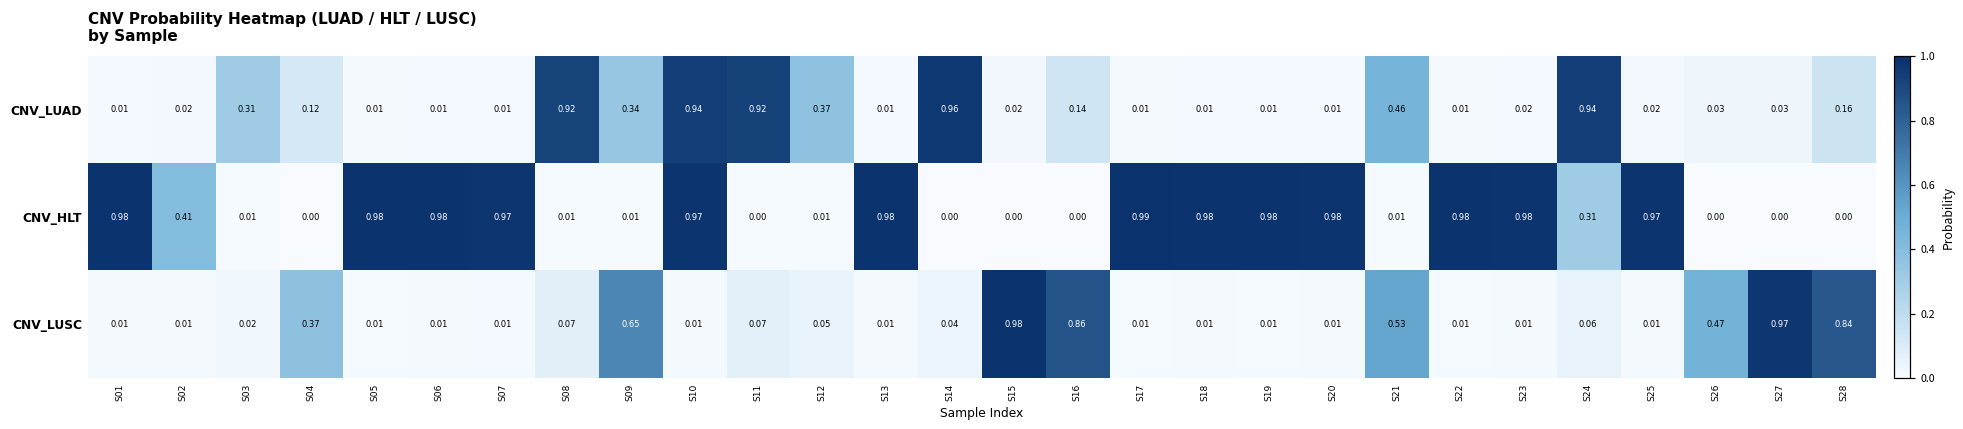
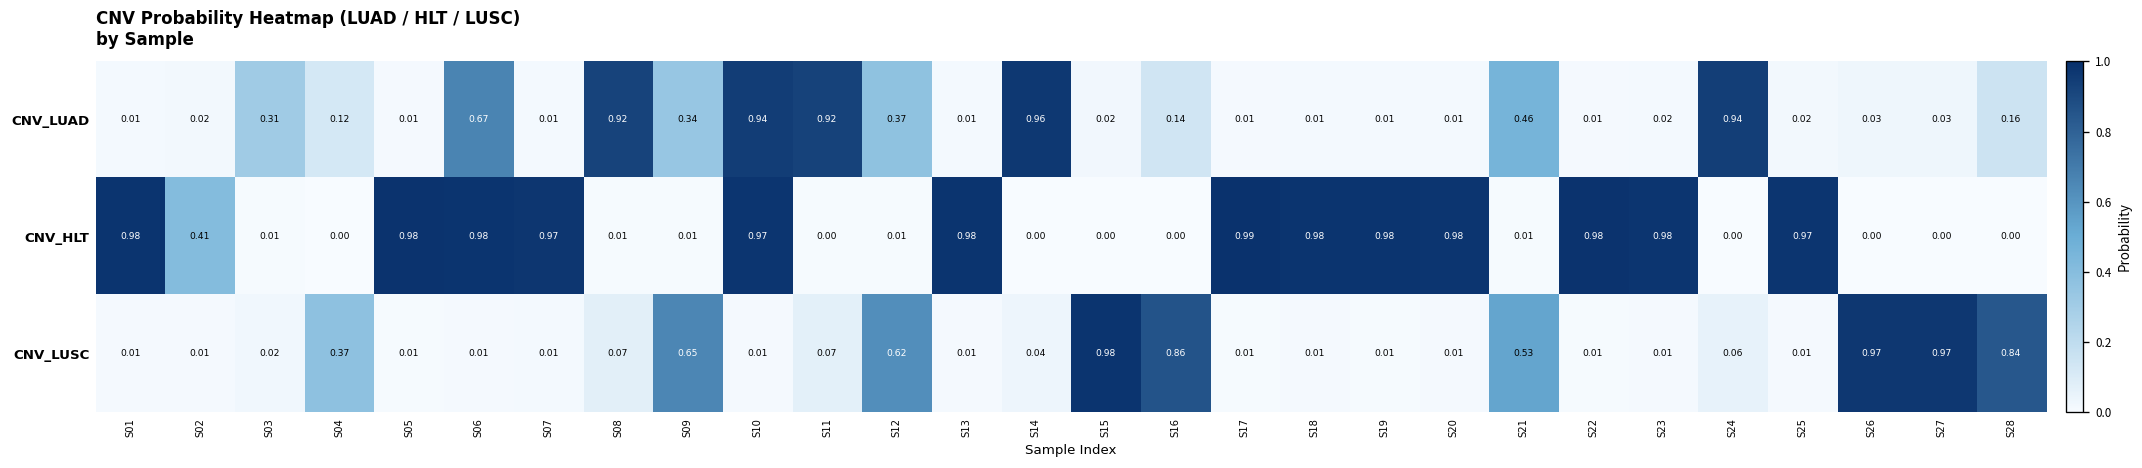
  {
    "CNV_LUAD": {
      "S01": 0.01,
      "S02": 0.02,
      "S03": 0.31,
      "S04": 0.12,
      "S05": 0.01,
-     "S06": 0.01,
+     "S06": 0.67,
      "S07": 0.01,
      "S08": 0.92,
      "S09": 0.34,
      "S10": 0.94,
      "S11": 0.92,
      "S12": 0.37,
      "S13": 0.01,
      "S14": 0.96,
      "S15": 0.02,
      "S16": 0.14,
      "S17": 0.01,
      "S18": 0.01,
      "S19": 0.01,
      "S20": 0.01,
      "S21": 0.46,
      "S22": 0.01,
      "S23": 0.02,
      "S24": 0.94,
      "S25": 0.02,
      "S26": 0.03,
      "S27": 0.03,
      "S28": 0.16
    },
    "CNV_HLT": {
      "S01": 0.98,
      "S02": 0.41,
      "S03": 0.01,
      "S04": 0.00,
      "S05": 0.98,
      "S06": 0.98,
      "S07": 0.97,
      "S08": 0.01,
      "S09": 0.01,
      "S10": 0.97,
      "S11": 0.00,
      "S12": 0.01,
      "S13": 0.98,
      "S14": 0.00,
      "S15": 0.00,
      "S16": 0.00,
      "S17": 0.99,
      "S18": 0.98,
      "S19": 0.98,
      "S20": 0.98,
      "S21": 0.01,
      "S22": 0.98,
      "S23": 0.98,
-     "S24": 0.31,
+     "S24": 0.00,
      "S25": 0.97,
      "S26": 0.00,
      "S27": 0.00,
      "S28": 0.00
    },
    "CNV_LUSC": {
      "S01": 0.01,
      "S02": 0.01,
      "S03": 0.02,
      "S04": 0.37,
      "S05": 0.01,
      "S06": 0.01,
      "S07": 0.01,
      "S08": 0.07,
      "S09": 0.65,
      "S10": 0.01,
      "S11": 0.07,
-     "S12": 0.05,
+     "S12": 0.62,
      "S13": 0.01,
      "S14": 0.04,
      "S15": 0.98,
      "S16": 0.86,
      "S17": 0.01,
      "S18": 0.01,
      "S19": 0.01,
      "S20": 0.01,
      "S21": 0.53,
      "S22": 0.01,
      "S23": 0.01,
      "S24": 0.06,
      "S25": 0.01,
-     "S26": 0.47,
+     "S26": 0.97,
      "S27": 0.97,
      "S28": 0.84
    }
  }
